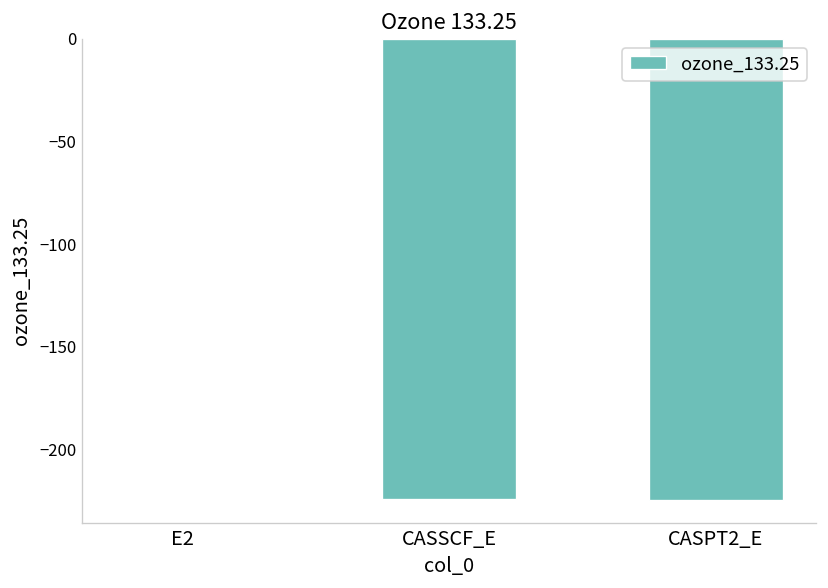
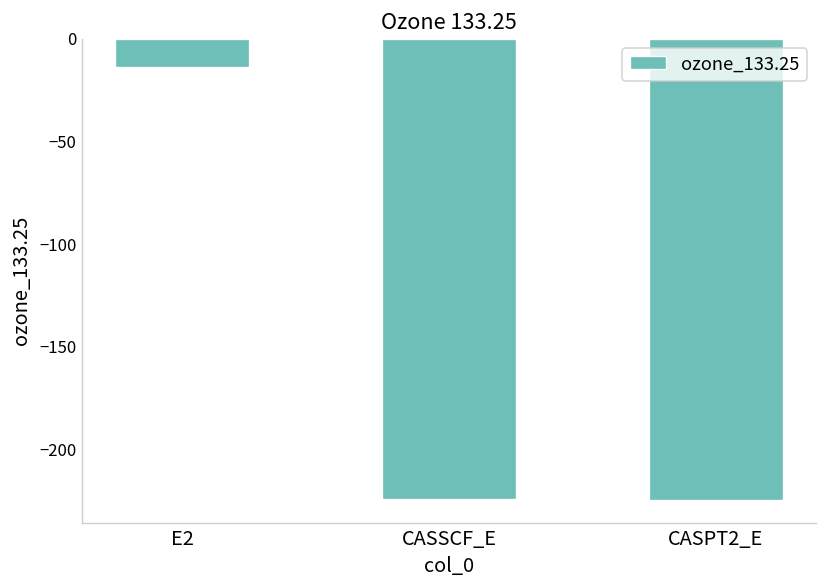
  {
-   "E2": 0,
+   "E2": -14,
    "CASSCF_E": -224,
    "CASPT2_E": -224
  }
